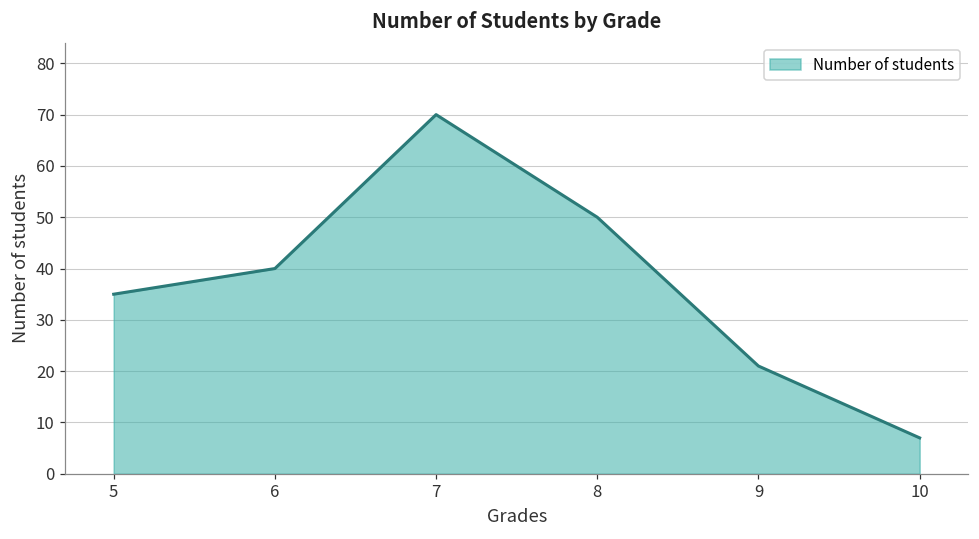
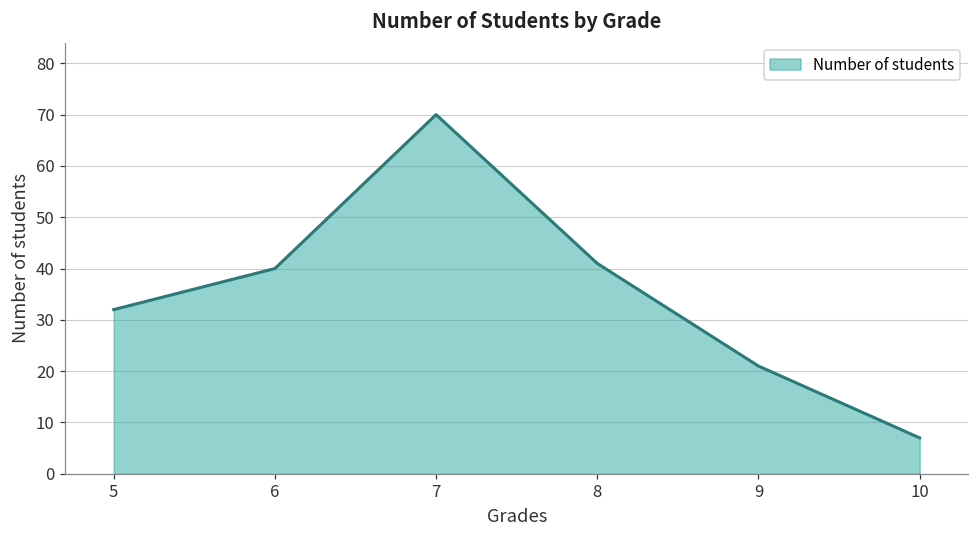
  {
-   "5": 35,
+   "5": 32,
    "6": 40,
    "7": 70,
-   "8": 50,
+   "8": 41,
    "9": 21,
    "10": 7
  }
